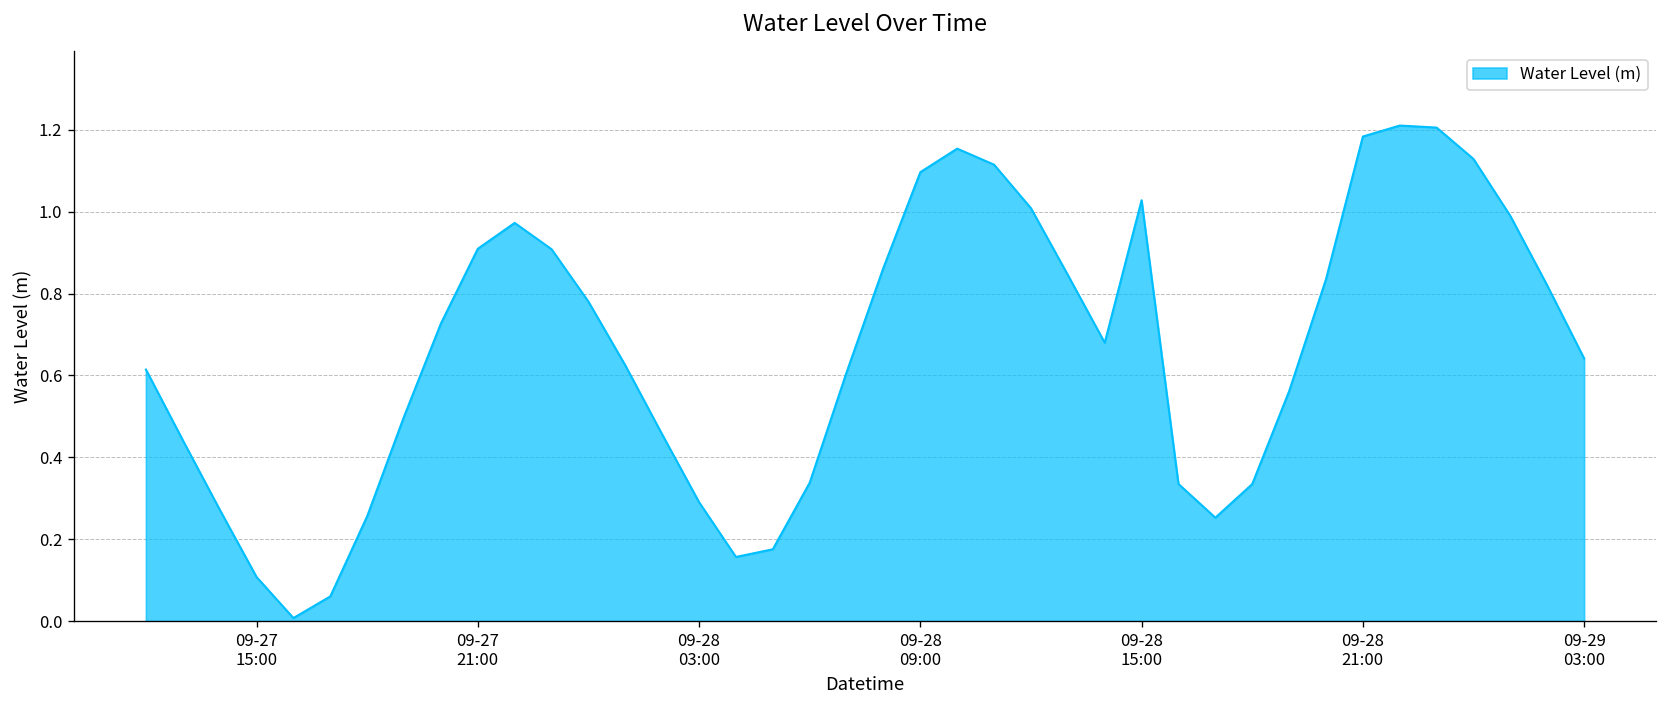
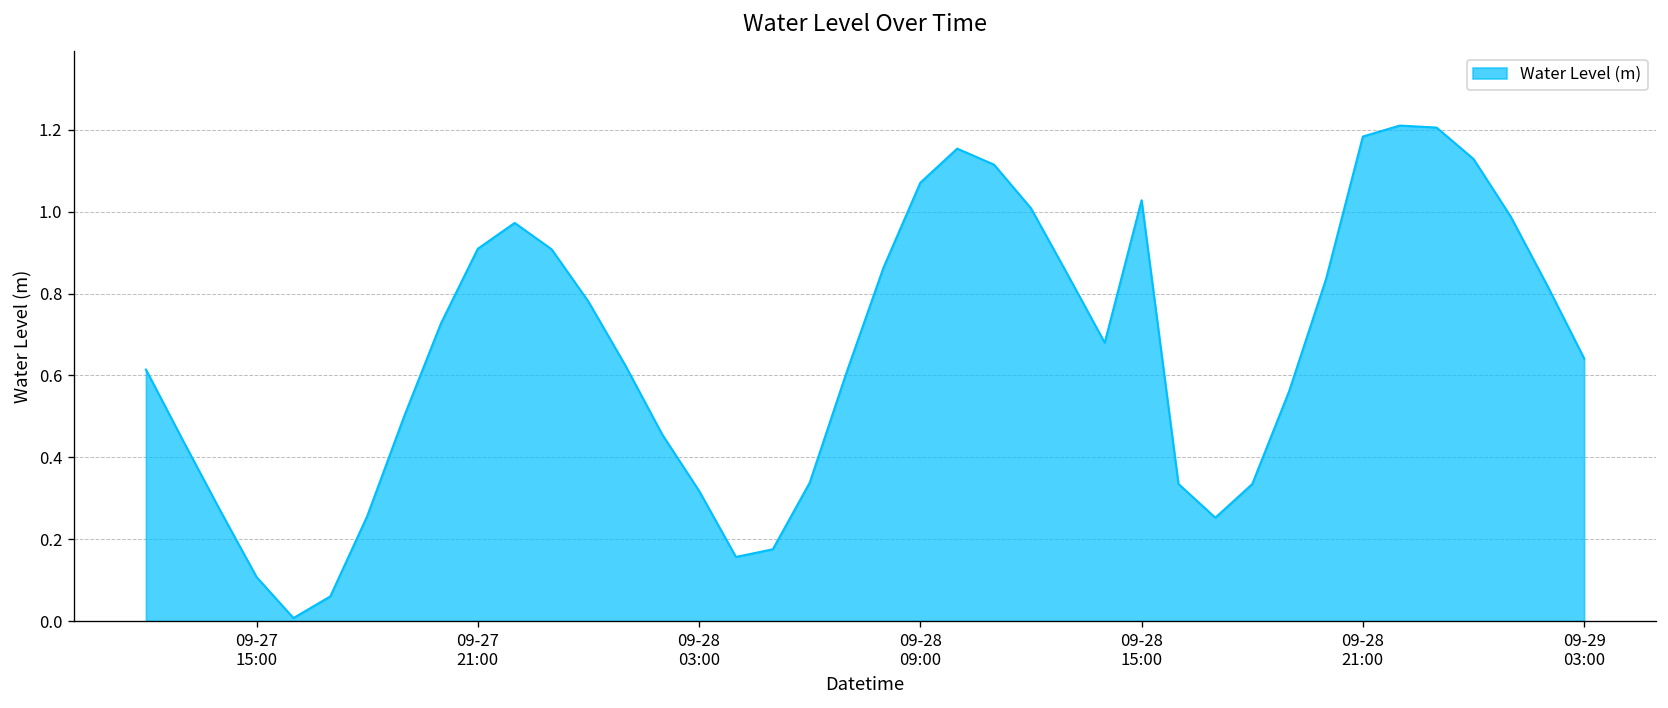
  {
    "09-27 15:00": 0.11,
    "09-27 21:00": 0.91,
-   "09-28 03:00": 0.29,
-   "09-28 09:00": 1.10,
+   "09-28 03:00": 0.32,
+   "09-28 09:00": 1.07,
    "09-28 15:00": 1.03,
    "09-28 21:00": 1.18,
    "09-29 03:00": 0.64
  }
